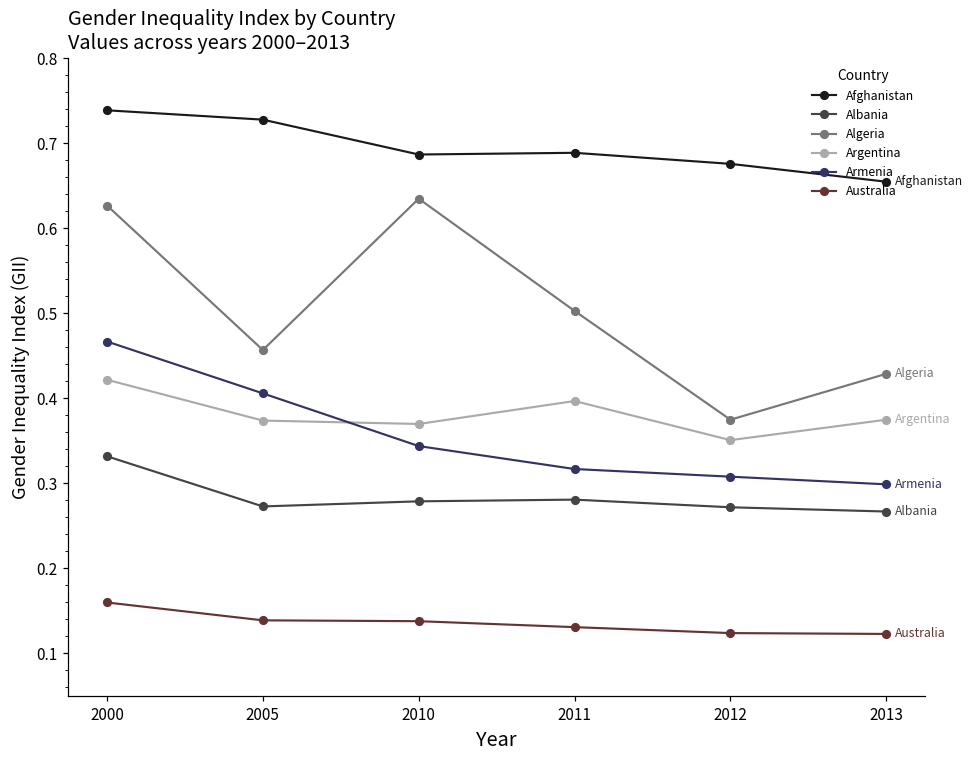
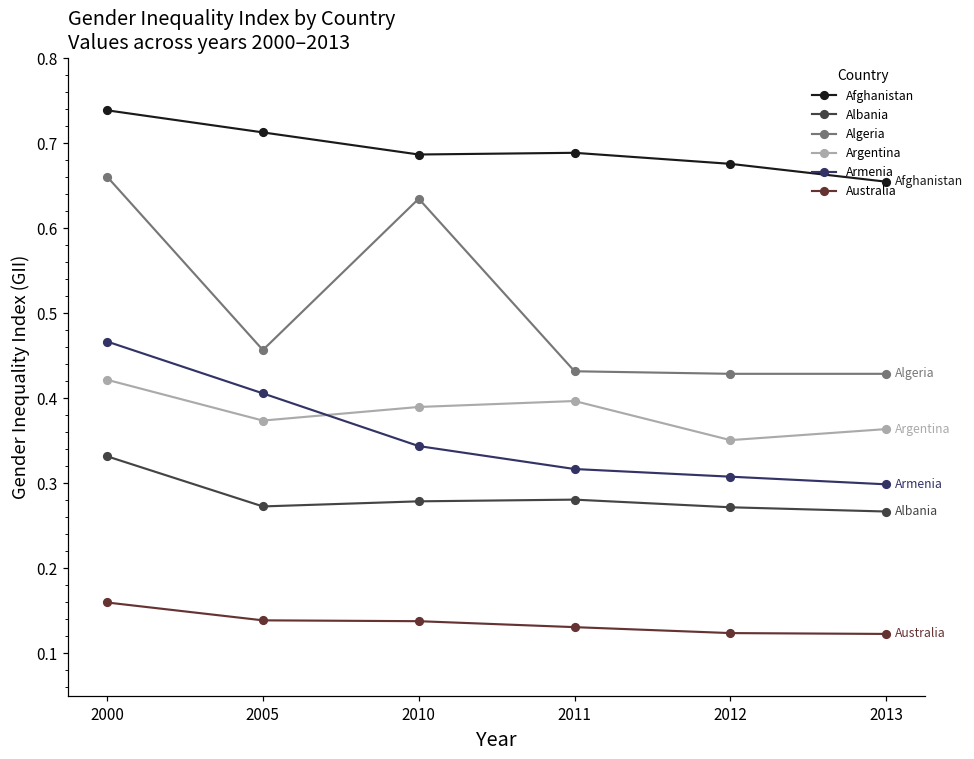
  {
    "Afghanistan": {
      "2000": 0.74,
-     "2005": 0.73,
+     "2005": 0.71,
      "2010": 0.69,
      "2011": 0.69,
      "2012": 0.68,
      "2013": 0.66
    },
    "Algeria": {
-     "2000": 0.63,
+     "2000": 0.66,
      "2005": 0.46,
      "2010": 0.64,
-     "2011": 0.50,
-     "2012": 0.38,
+     "2011": 0.43,
+     "2012": 0.43,
      "2013": 0.43
    },
    "Argentina": {
      "2000": 0.42,
      "2005": 0.37,
-     "2010": 0.37,
+     "2010": 0.39,
      "2011": 0.40,
      "2012": 0.35,
-     "2013": 0.38
+     "2013": 0.36
    }
  }
